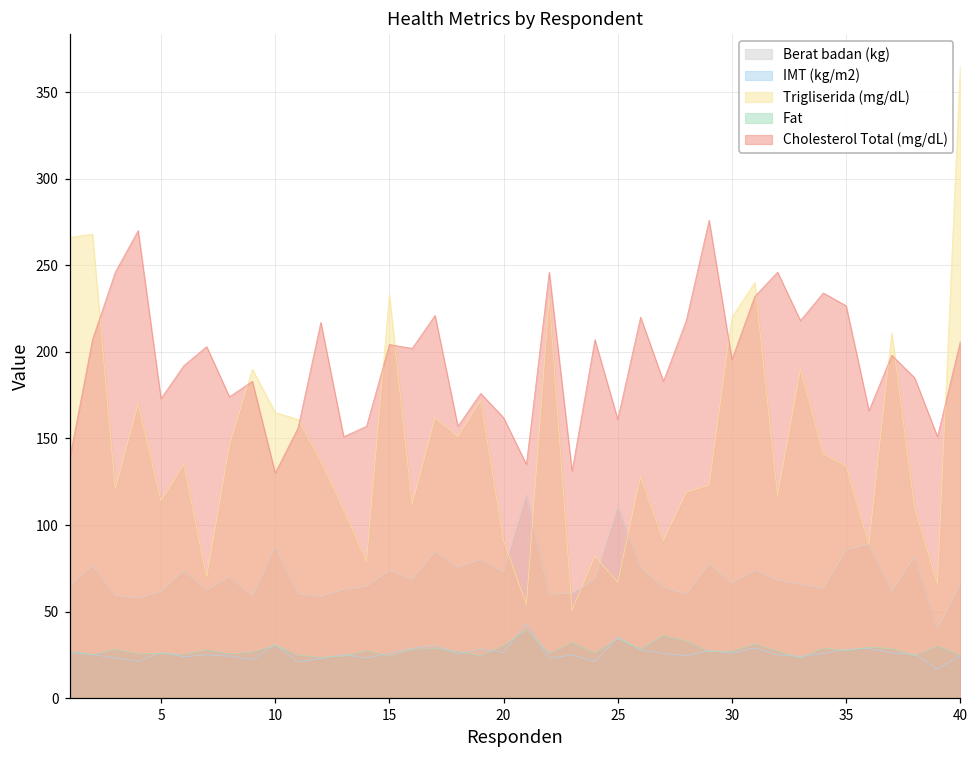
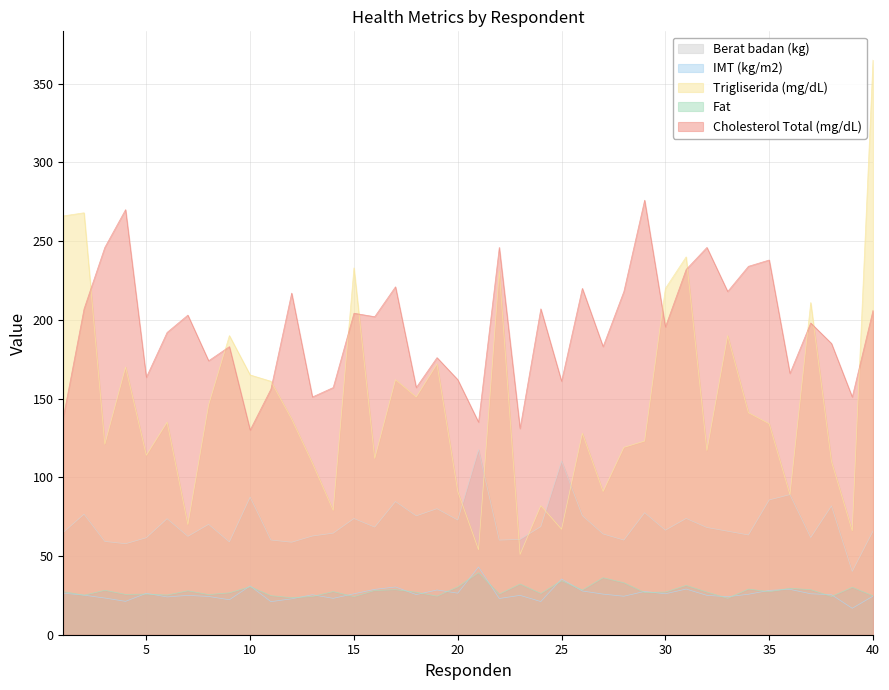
  {
    "Cholesterol Total (mg/dL)": {
-     "5": 173,
+     "5": 164,
      "10": 130,
      "15": 204,
      "20": 162,
      "25": 161,
      "30": 196,
-     "35": 227,
+     "35": 238,
      "40": 206
    }
  }
